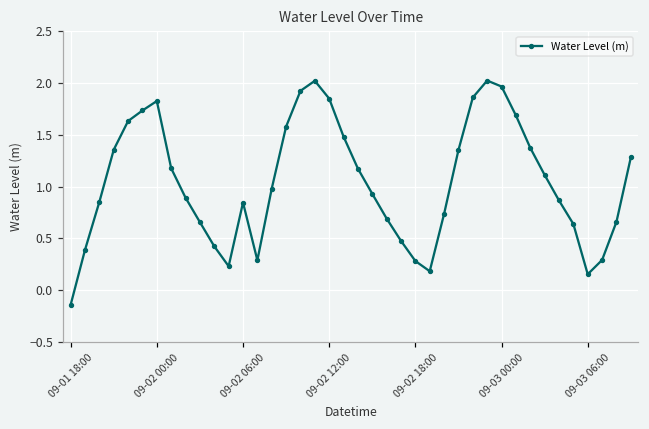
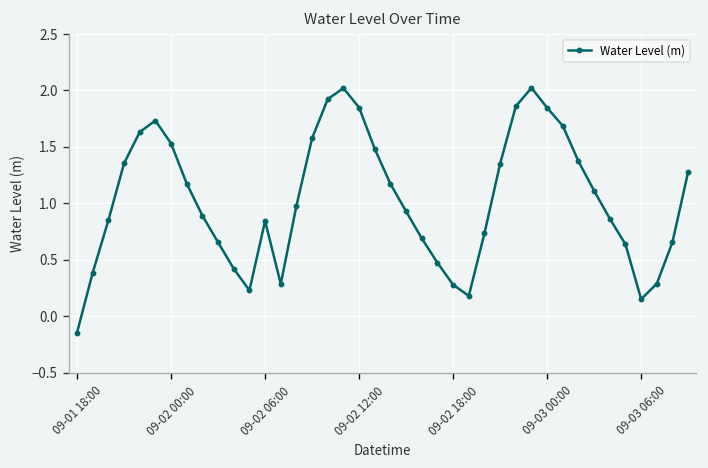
  {
    "09-01 18:00": -0.1,
-   "09-02 00:00": 1.8,
+   "09-02 00:00": 1.5,
    "09-02 06:00": 0.8,
    "09-02 12:00": 1.8,
    "09-02 18:00": 0.3,
-   "09-03 00:00": 2.0,
+   "09-03 00:00": 1.8,
    "09-03 06:00": 0.2
  }
